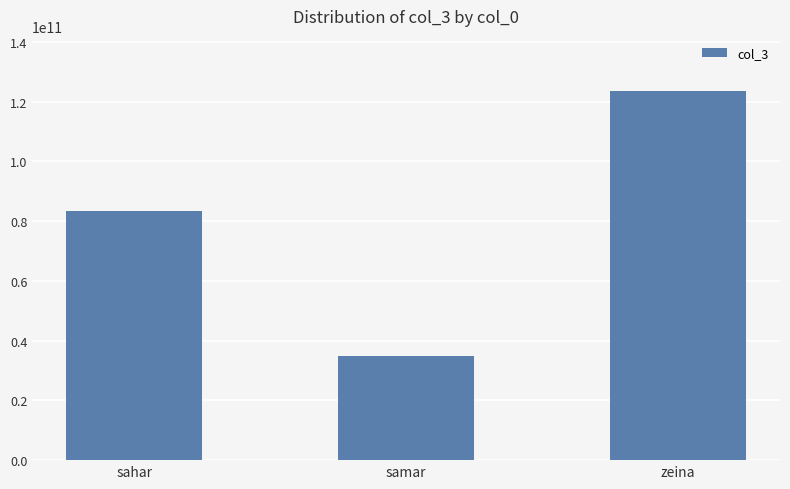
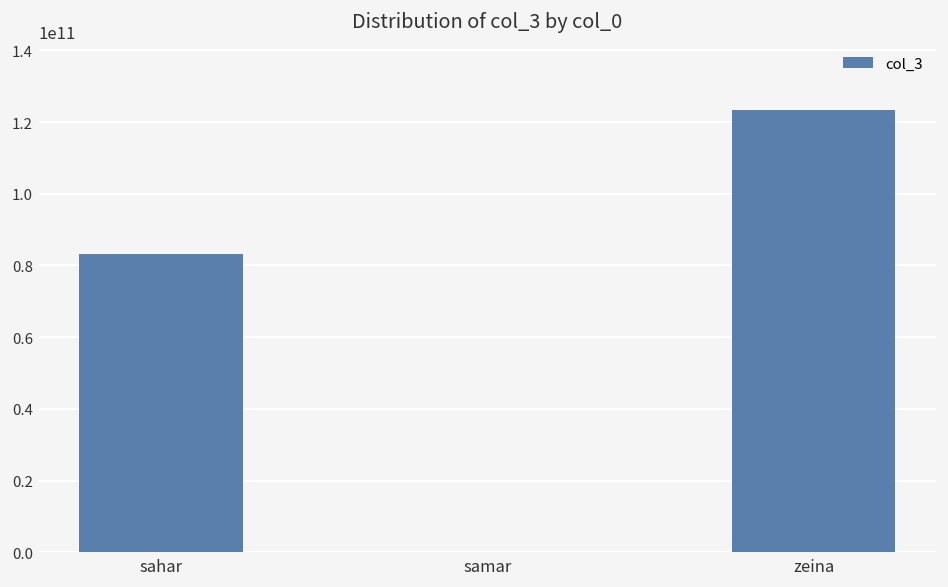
  {
    "sahar": 83000000000,
-   "samar": 35000000000,
+   "samar": 0,
    "zeina": 123000000000
  }
